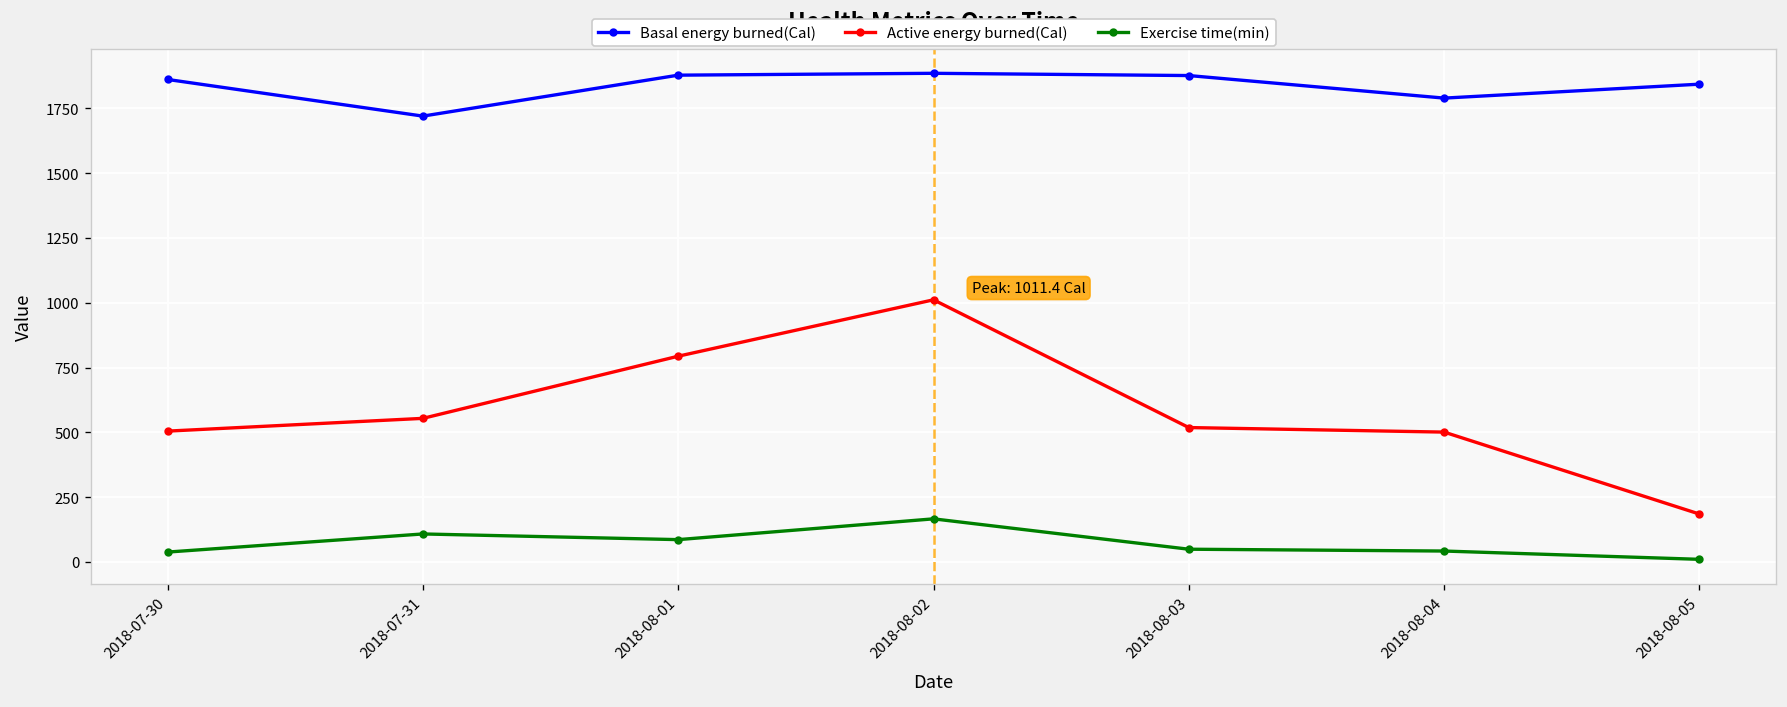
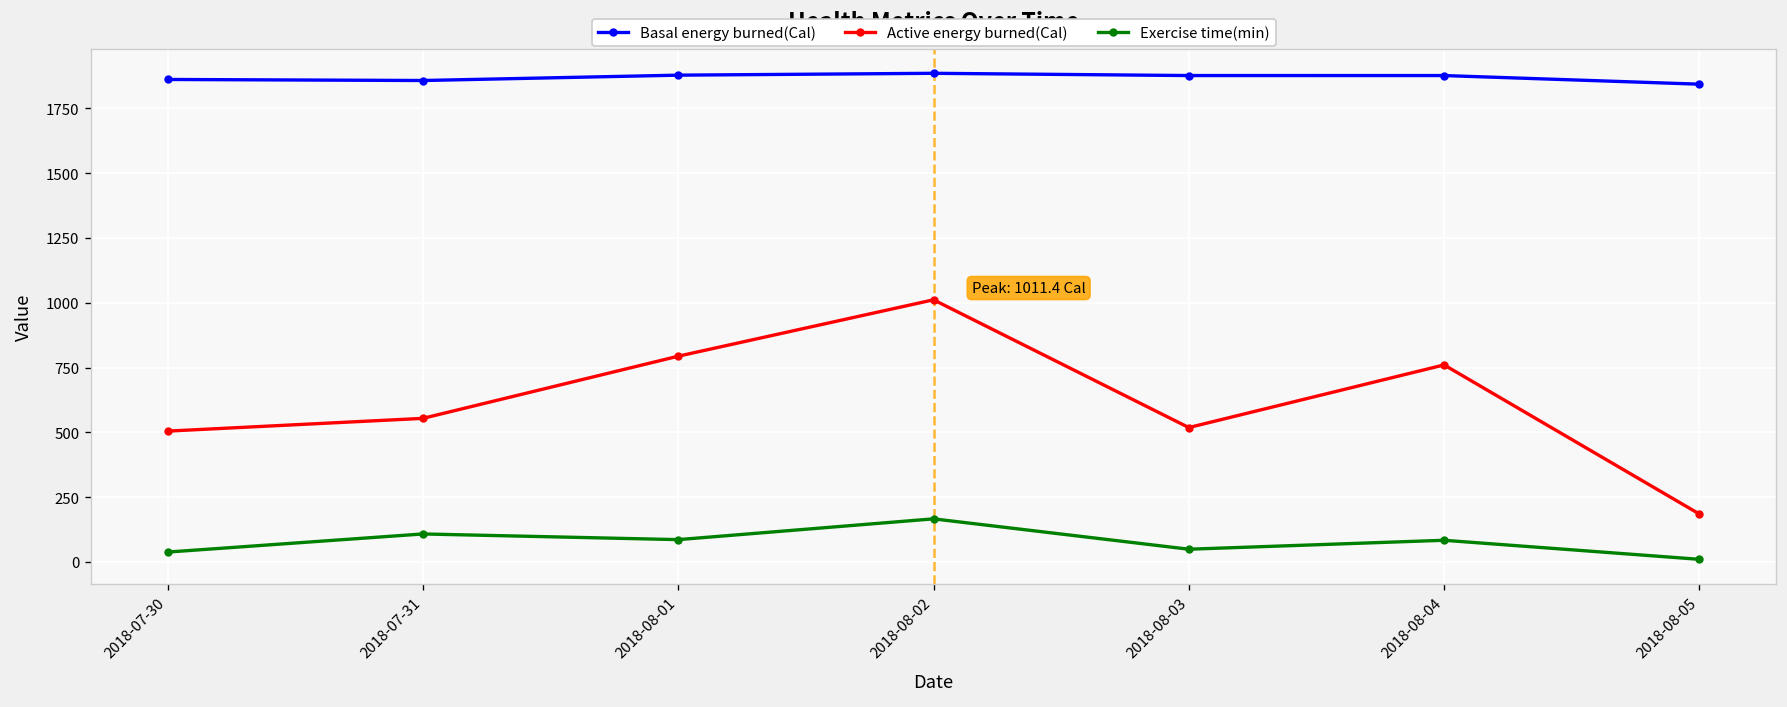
  {
    "Basal energy burned(Cal)": {
      "2018-07-30": 1860,
-     "2018-07-31": 1720,
+     "2018-07-31": 1860,
      "2018-08-01": 1880,
      "2018-08-02": 1890,
      "2018-08-03": 1880,
-     "2018-08-04": 1790,
+     "2018-08-04": 1880,
      "2018-08-05": 1840
    },
    "Active energy burned(Cal)": {
      "2018-07-30": 500,
      "2018-07-31": 550,
      "2018-08-01": 790,
      "2018-08-02": 1010,
      "2018-08-03": 520,
-     "2018-08-04": 500,
+     "2018-08-04": 760,
      "2018-08-05": 180
    },
    "Exercise time(min)": {
      "2018-07-30": 40,
      "2018-07-31": 110,
      "2018-08-01": 90,
      "2018-08-02": 170,
      "2018-08-03": 50,
-     "2018-08-04": 40,
+     "2018-08-04": 80,
      "2018-08-05": 10
    }
  }
